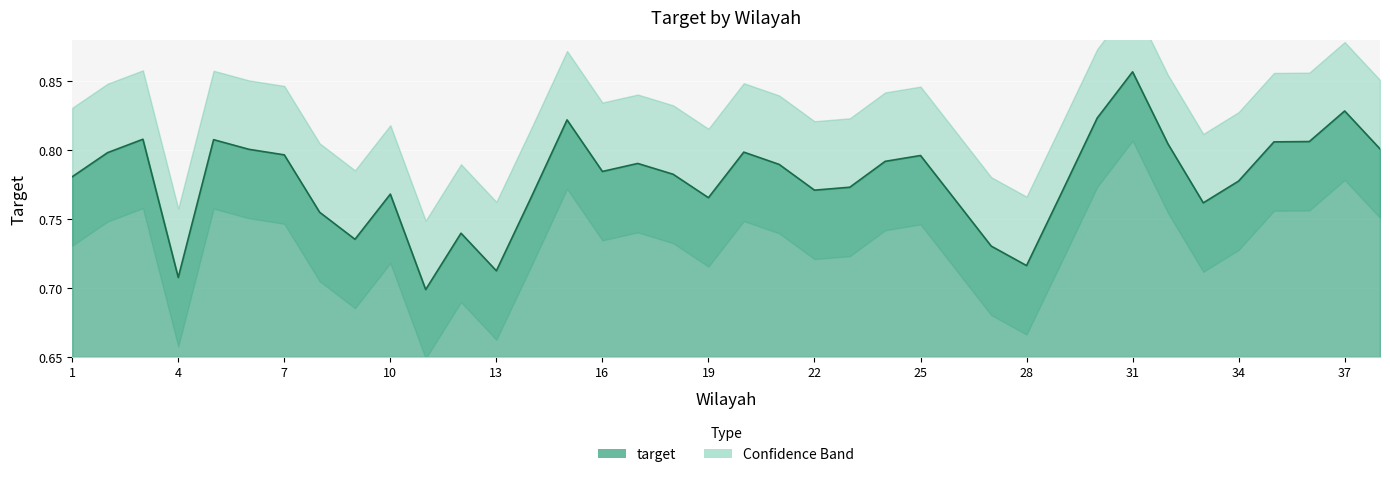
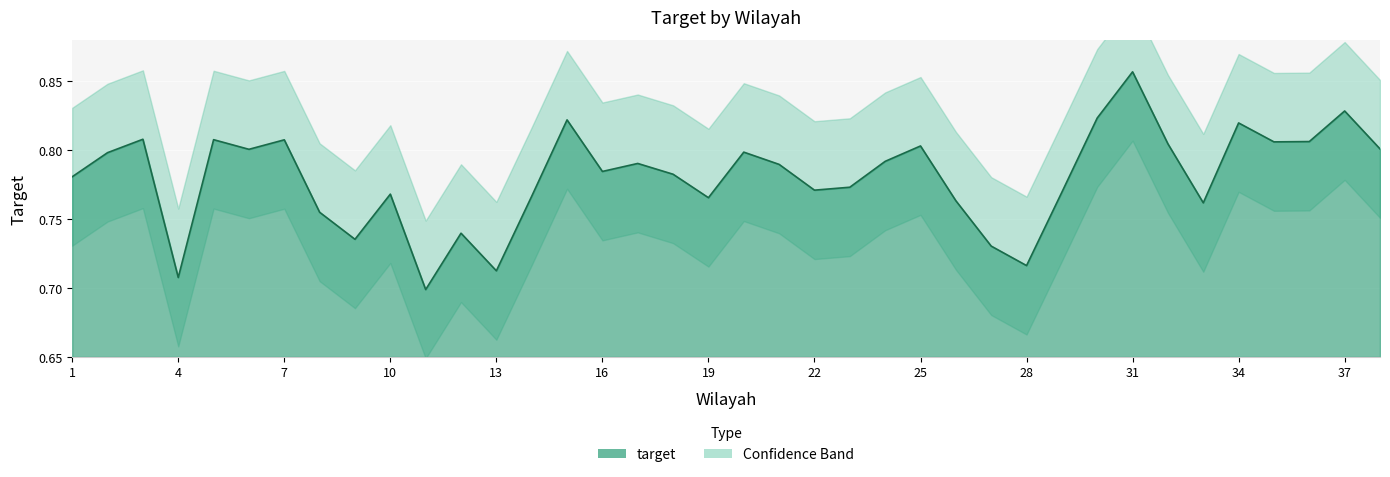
  {
    "target": {
      "1": 0.781,
      "4": 0.708,
-     "7": 0.797,
+     "7": 0.808,
      "10": 0.768,
      "13": 0.712,
      "16": 0.785,
      "19": 0.766,
      "22": 0.771,
-     "25": 0.796,
+     "25": 0.803,
      "28": 0.716,
      "31": 0.857,
-     "34": 0.778,
+     "34": 0.820,
      "37": 0.828
    }
  }
